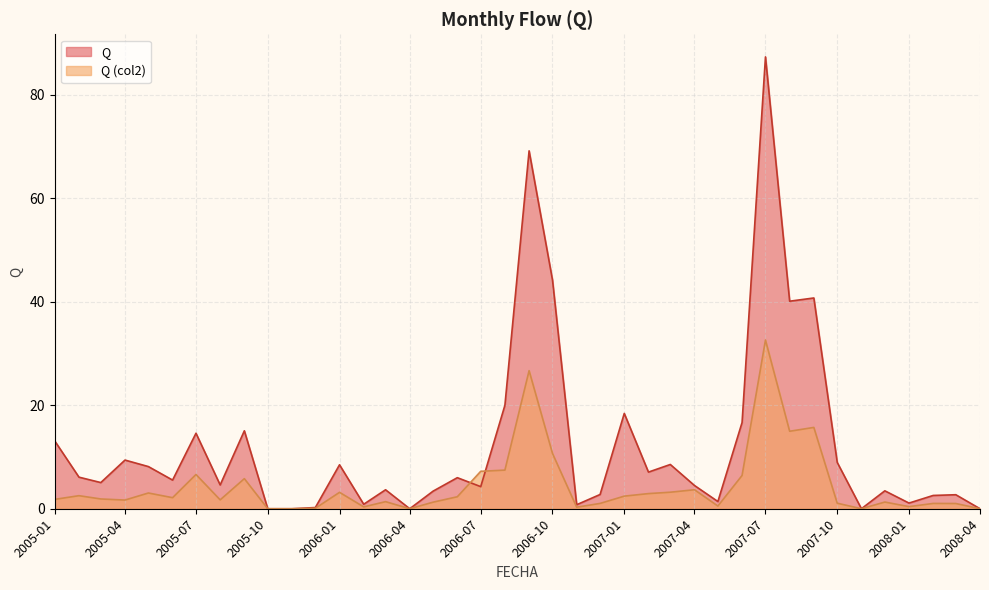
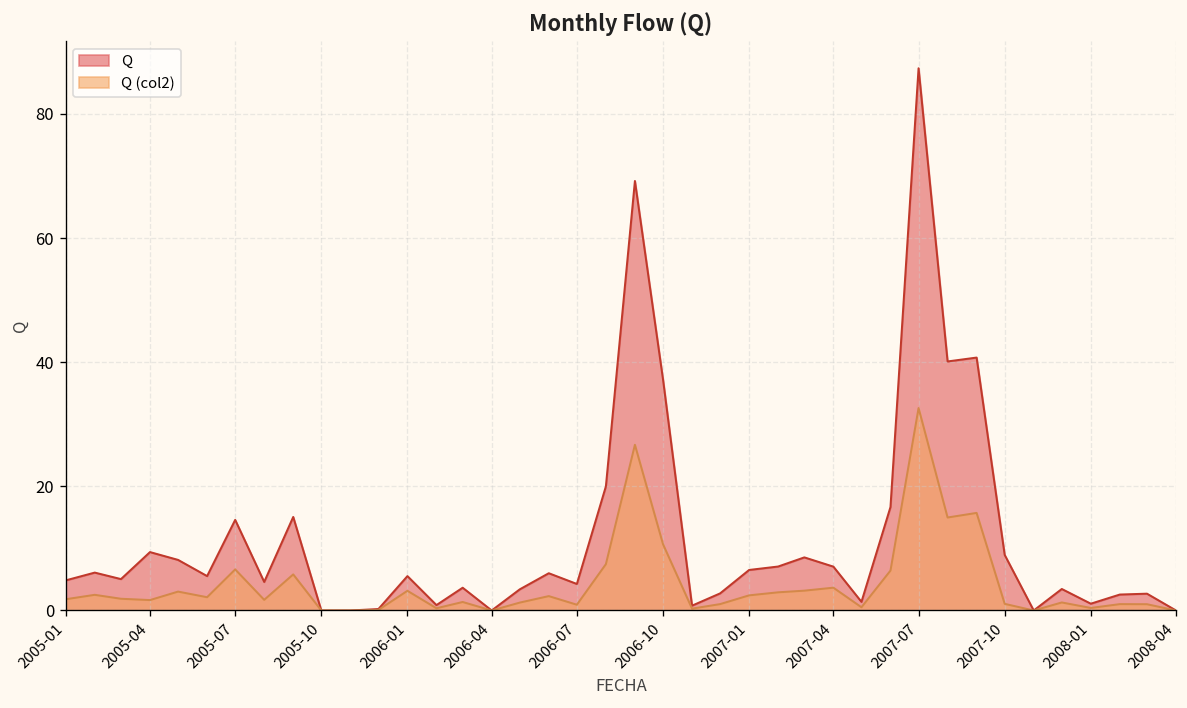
  {
    "Q": {
-     "2005-01": 13,
+     "2005-01": 5,
      "2005-04": 9,
      "2005-07": 15,
-     "2006-01": 8,
+     "2006-01": 6,
      "2006-07": 4,
-     "2006-10": 44,
-     "2007-01": 18,
-     "2007-04": 4,
+     "2006-10": 37,
+     "2007-01": 7,
+     "2007-04": 7,
      "2007-07": 87,
      "2007-10": 9,
      "2008-01": 1
    },
    "Q (col2)": {
      "2005-01": 2,
      "2005-04": 2,
      "2005-07": 7,
      "2006-01": 3,
-     "2006-07": 7,
+     "2006-07": 1,
      "2006-10": 11,
      "2007-01": 2,
      "2007-04": 4,
      "2007-07": 33,
      "2007-10": 1,
      "2008-01": 0
    }
  }
